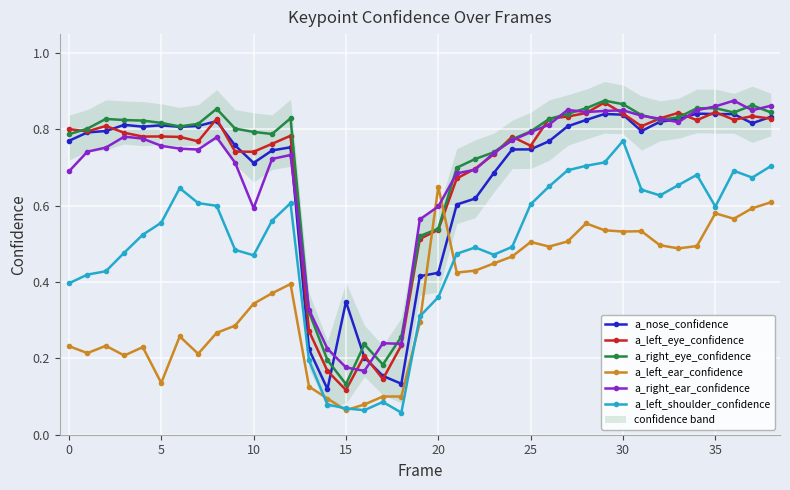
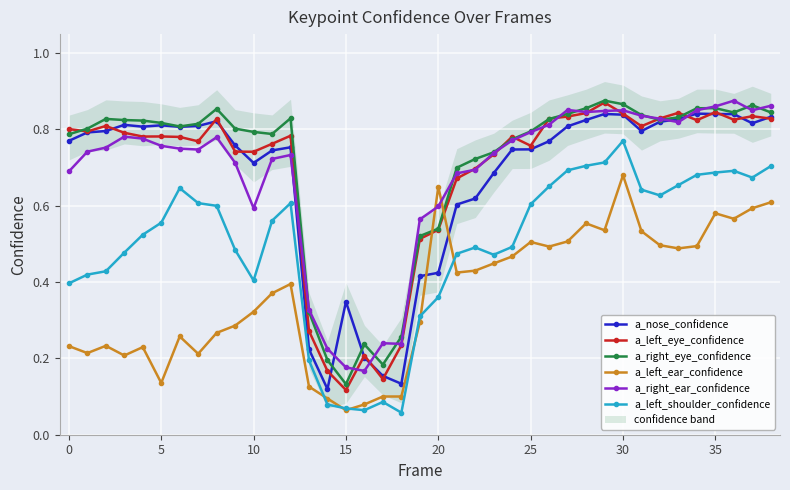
  {
    "a_nose_confidence": {
      "0": 0.77,
      "10": 0.71,
      "15": 0.35,
      "20": 0.42,
      "25": 0.75
    },
    "a_left_eye_confidence": {
      "0": 0.80,
      "5": 0.78,
      "10": 0.74,
      "15": 0.12,
      "25": 0.76
    },
    "a_left_ear_confidence": {
      "0": 0.23,
      "5": 0.14,
-     "10": 0.34,
+     "10": 0.32,
      "20": 0.65,
      "25": 0.51,
-     "30": 0.53,
+     "30": 0.68,
      "35": 0.58
    },
    "a_right_ear_confidence": {
      "0": 0.69,
      "5": 0.76,
      "10": 0.59,
      "15": 0.18,
      "20": 0.60,
      "30": 0.85
    },
    "a_left_shoulder_confidence": {
      "0": 0.40,
      "5": 0.56,
-     "10": 0.47,
+     "10": 0.40,
      "20": 0.36,
      "25": 0.60,
      "30": 0.77,
-     "35": 0.60
+     "35": 0.69
    }
  }
